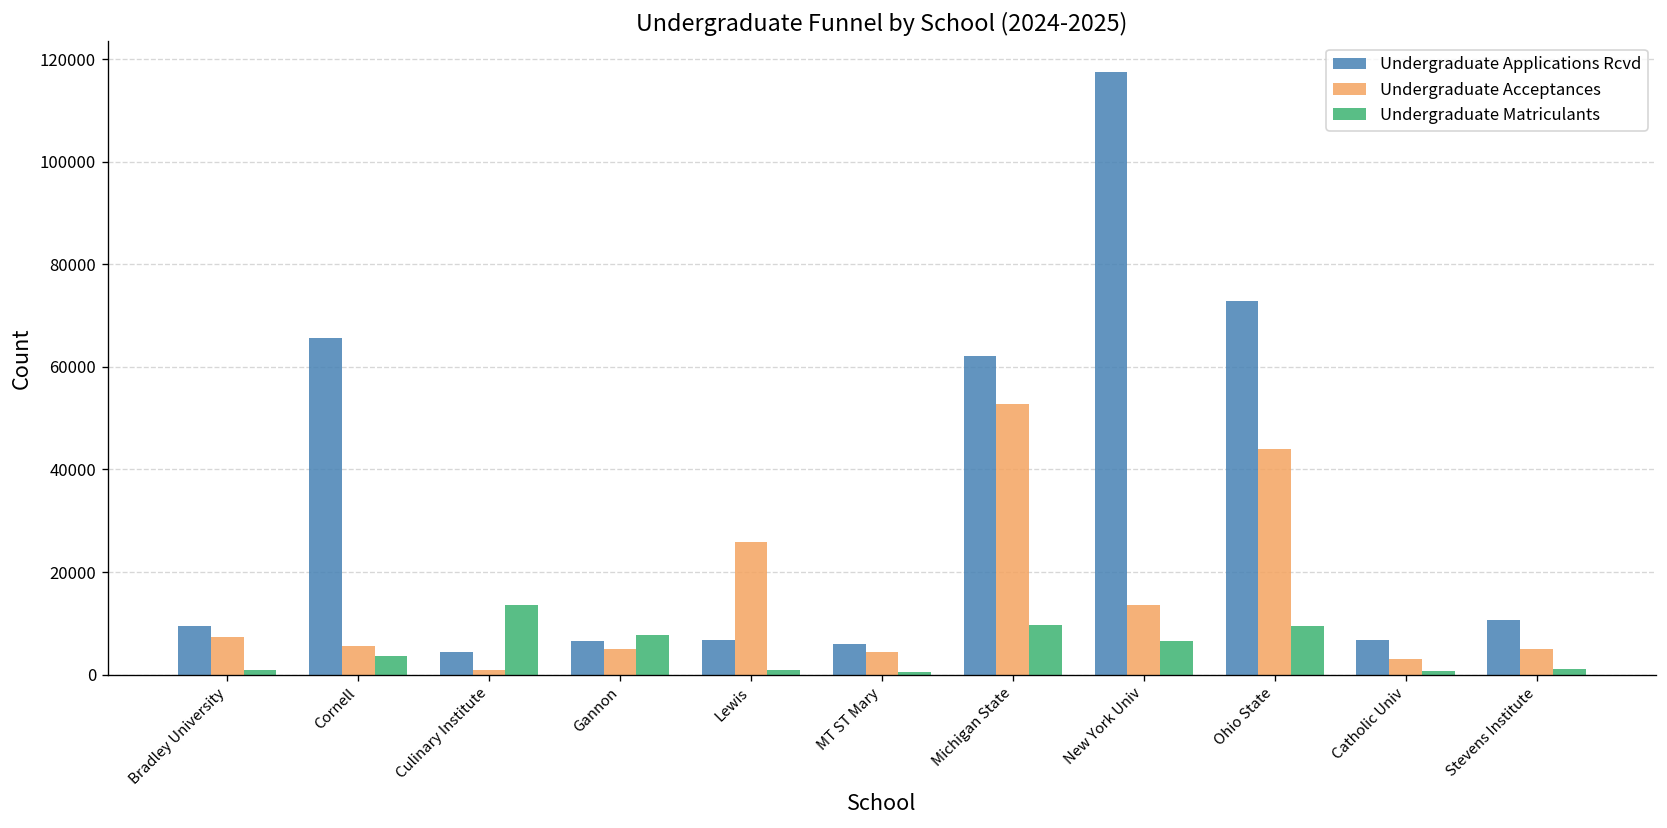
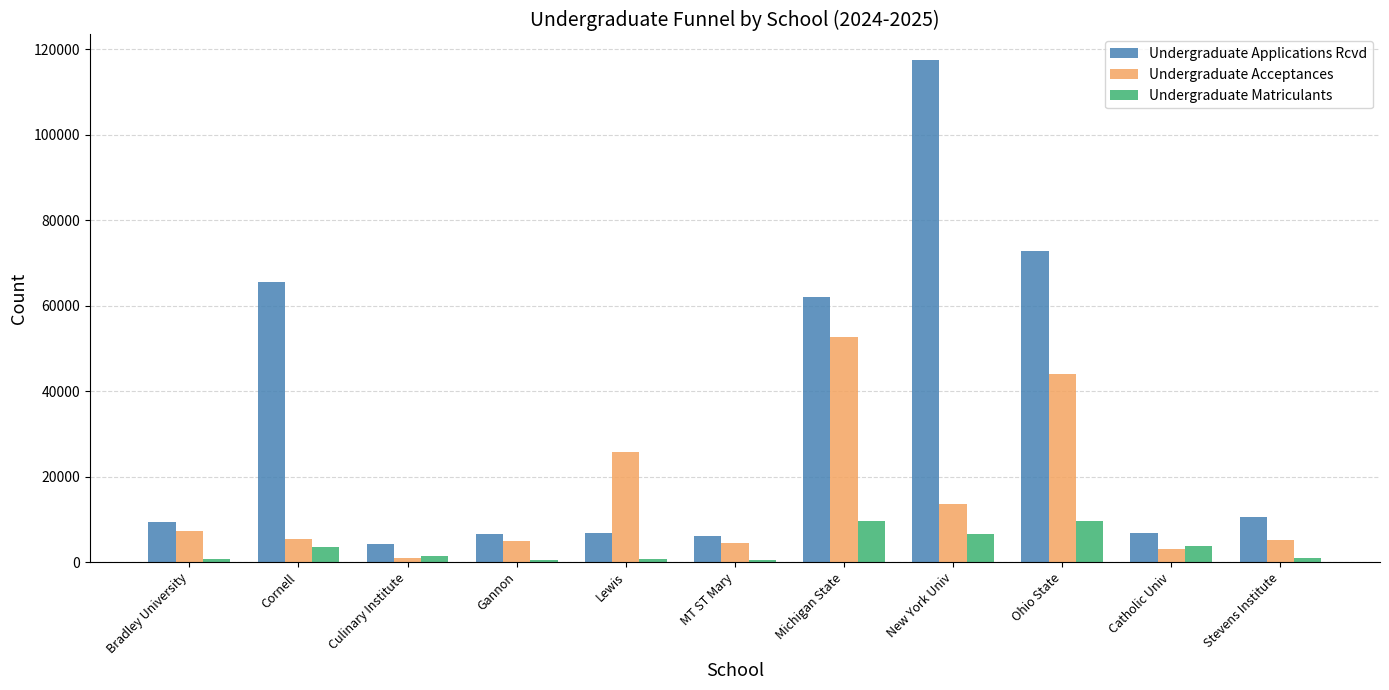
  {
    "Undergraduate Applications Rcvd": {
      "Bradley University": 9000,
      "Cornell": 66000,
      "Culinary Institute": 4000,
      "Gannon": 7000,
      "Lewis": 7000,
      "MT ST Mary": 6000,
      "Michigan State": 62000,
      "New York Univ": 118000,
      "Ohio State": 73000,
      "Catholic Univ": 7000,
      "Stevens Institute": 11000
    },
    "Undergraduate Acceptances": {
      "Bradley University": 7000,
      "Cornell": 6000,
      "Culinary Institute": 1000,
      "Gannon": 5000,
      "Lewis": 26000,
      "MT ST Mary": 4000,
      "Michigan State": 53000,
      "New York Univ": 14000,
      "Ohio State": 44000,
      "Catholic Univ": 3000,
      "Stevens Institute": 5000
    },
    "Undergraduate Matriculants": {
      "Bradley University": 1000,
      "Cornell": 4000,
-     "Culinary Institute": 14000,
-     "Gannon": 8000,
+     "Culinary Institute": 1000,
+     "Gannon": 1000,
      "Lewis": 1000,
      "Michigan State": 10000,
      "New York Univ": 7000,
      "Ohio State": 10000,
-     "Catholic Univ": 1000,
+     "Catholic Univ": 4000,
      "Stevens Institute": 1000
    }
  }
